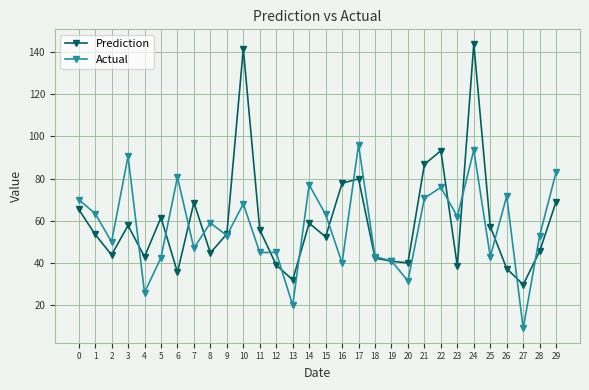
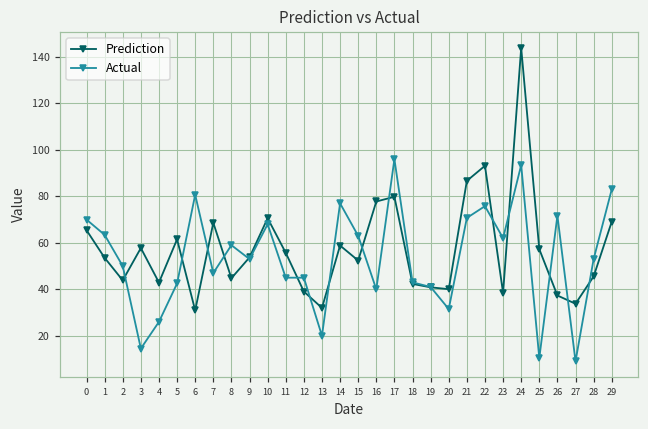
  {
    "Prediction": {
      "0": 65,
      "1": 54,
      "2": 44,
      "3": 58,
      "4": 43,
      "5": 62,
-     "6": 36,
+     "6": 31,
      "7": 69,
      "8": 45,
-     "10": 141,
+     "10": 71,
      "11": 56,
      "12": 39,
      "13": 32,
      "14": 59,
      "15": 52,
      "16": 78,
      "17": 80,
      "20": 40,
      "21": 87,
      "22": 93,
      "23": 38,
      "24": 144,
      "25": 57,
      "26": 37,
-     "27": 30,
+     "27": 34,
      "28": 46,
      "29": 69
    },
    "Actual": {
      "0": 70,
      "1": 63,
      "2": 50,
-     "3": 91,
+     "3": 15,
      "4": 26,
      "5": 43,
      "6": 81,
      "7": 47,
      "8": 59,
      "10": 68,
      "11": 45,
      "12": 45,
      "13": 20,
      "14": 77,
      "15": 63,
      "16": 40,
      "17": 96,
      "20": 32,
      "21": 71,
      "22": 76,
      "23": 62,
      "24": 93,
-     "25": 43,
+     "25": 10,
      "26": 72,
      "27": 9,
      "28": 53,
      "29": 83
    }
  }
